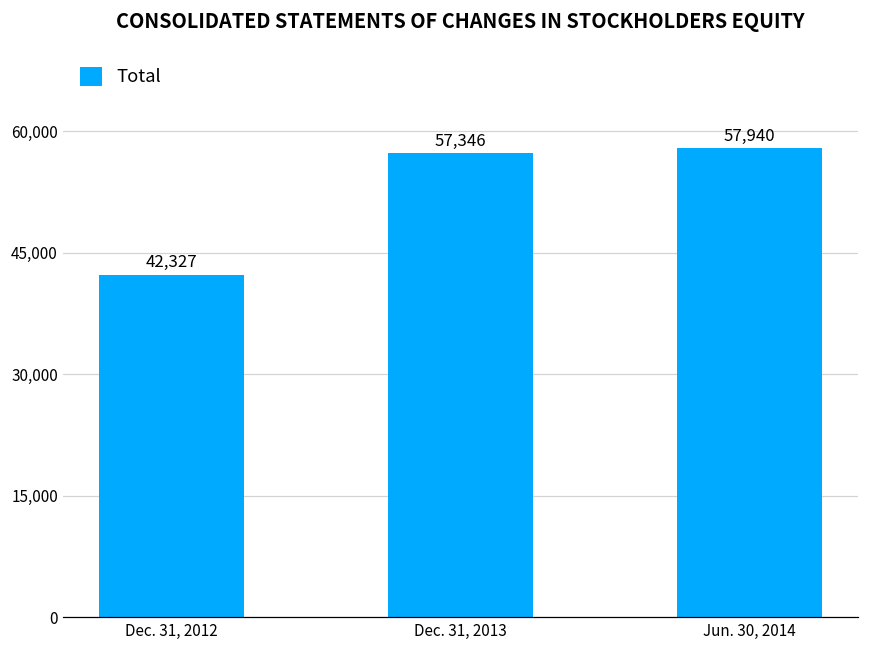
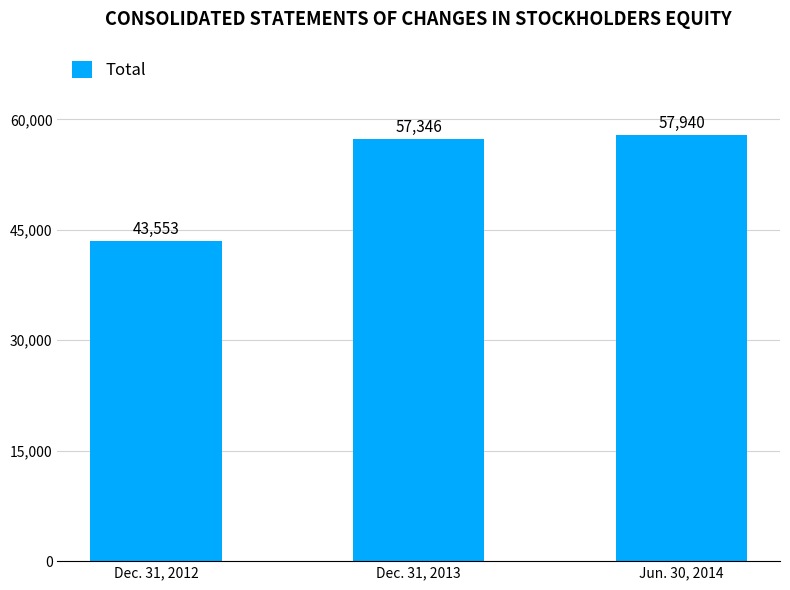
  {
-   "Dec. 31, 2012": "42,327",
+   "Dec. 31, 2012": "43,553",
    "Dec. 31, 2013": "57,346",
    "Jun. 30, 2014": "57,940"
  }
